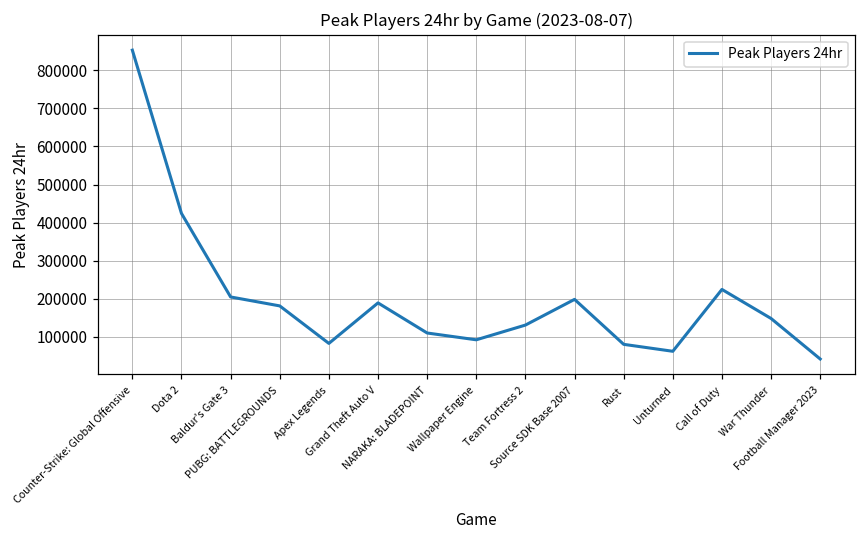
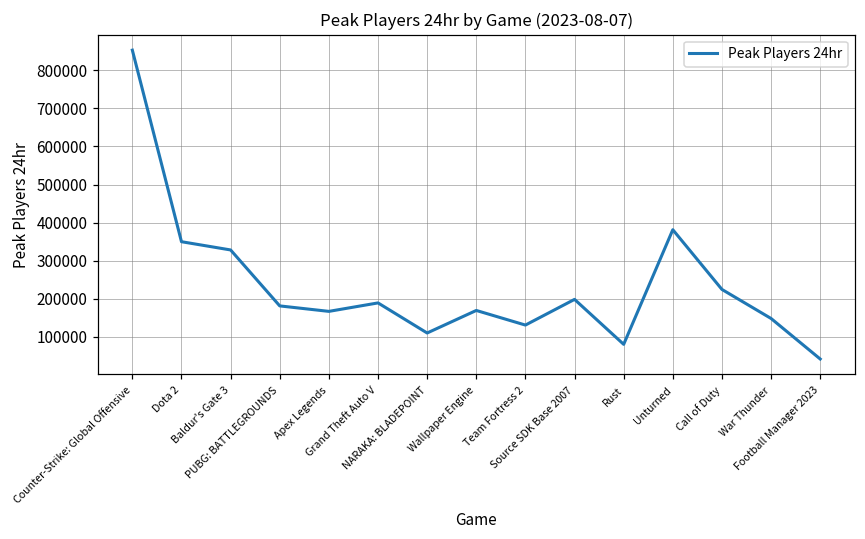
  {
    "Counter-Strike: Global Offensive": 850000,
-   "Dota 2": 420000,
-   "Baldur's Gate 3": 200000,
+   "Dota 2": 350000,
+   "Baldur's Gate 3": 330000,
    "PUBG: BATTLEGROUNDS": 180000,
-   "Apex Legends": 80000,
+   "Apex Legends": 170000,
    "Grand Theft Auto V": 190000,
    "NARAKA: BLADEPOINT": 110000,
-   "Wallpaper Engine": 90000,
+   "Wallpaper Engine": 170000,
    "Team Fortress 2": 130000,
    "Source SDK Base 2007": 200000,
    "Rust": 80000,
-   "Unturned": 60000,
+   "Unturned": 380000,
    "Call of Duty": 220000,
    "War Thunder": 150000,
    "Football Manager 2023": 40000
  }
